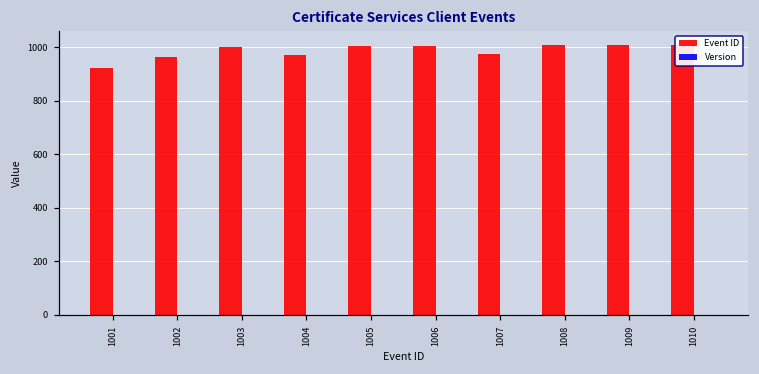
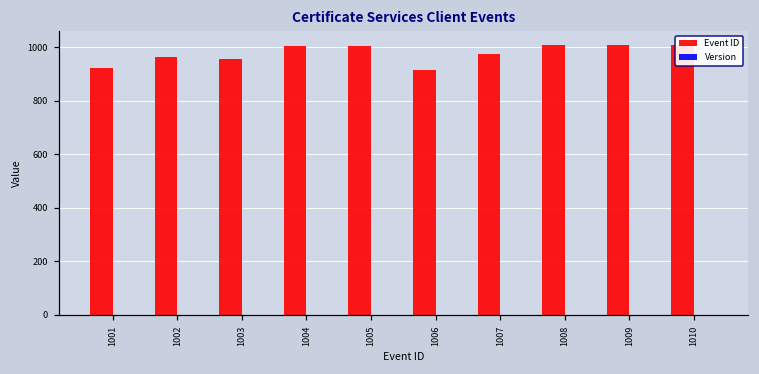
  {
    "Event ID": {
      "1001": 920,
      "1002": 970,
-     "1003": 1000,
-     "1004": 970,
+     "1003": 960,
+     "1004": 1000,
      "1005": 1010,
-     "1006": 1010,
+     "1006": 920,
      "1007": 970,
      "1008": 1010,
      "1009": 1010
    },
    "Version": {
      "1001": 0,
      "1002": 0,
      "1003": 0,
      "1004": 0,
      "1005": 0,
      "1006": 0,
      "1007": 0,
      "1008": 0,
      "1009": 0,
      "1010": 0
    }
  }
